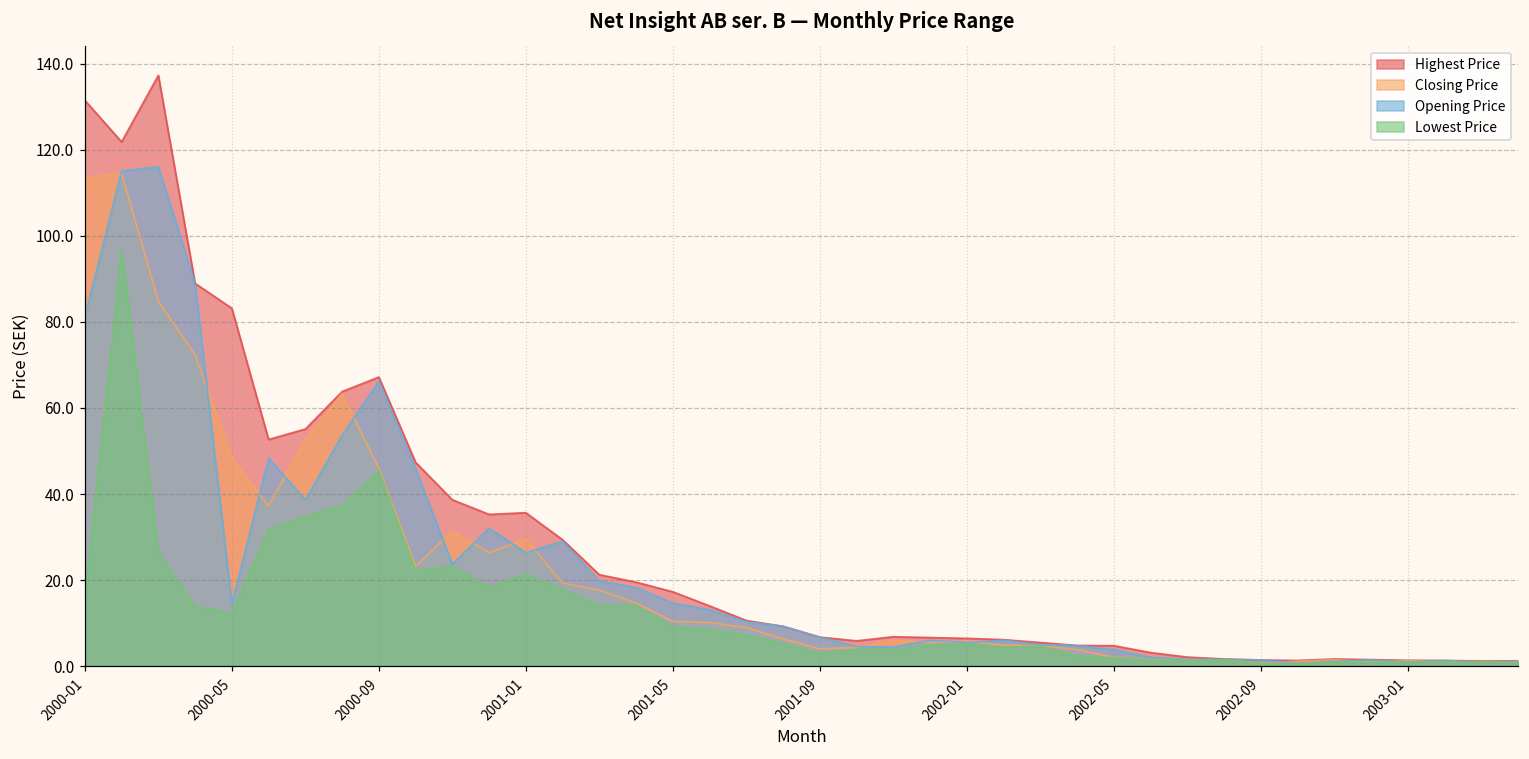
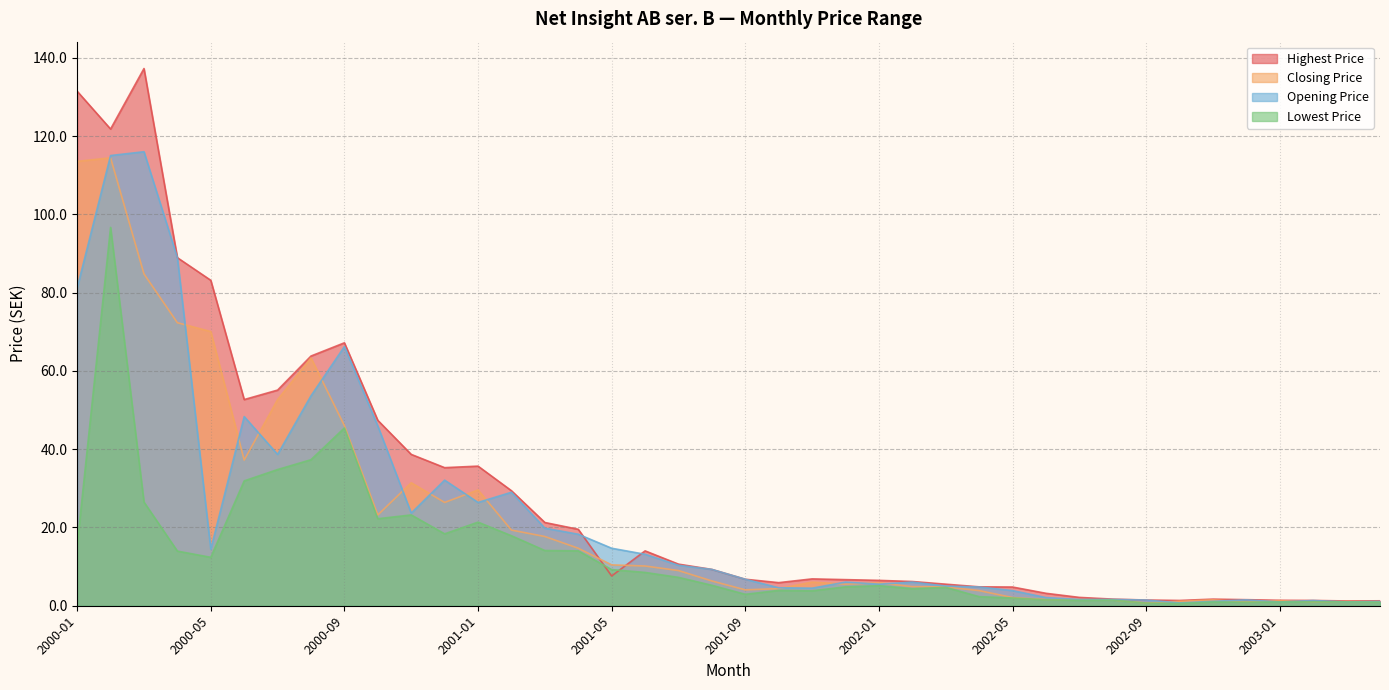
  {
    "Highest Price": {
      "2000-01": 131,
      "2000-05": 83,
      "2000-09": 67,
      "2001-01": 36,
-     "2001-05": 17,
+     "2001-05": 8,
      "2002-05": 5
    },
    "Closing Price": {
      "2000-01": 114,
-     "2000-05": 48,
+     "2000-05": 70,
      "2001-01": 30,
      "2001-05": 10,
      "2001-09": 4
    },
    "Opening Price": {
      "2000-01": 81,
      "2000-05": 14,
      "2000-09": 66,
      "2001-01": 26,
      "2001-05": 15,
      "2002-05": 4
    },
    "Lowest Price": {
      "2000-01": 15,
      "2000-05": 12,
      "2001-01": 21,
      "2001-05": 9,
      "2001-09": 3
    }
  }
